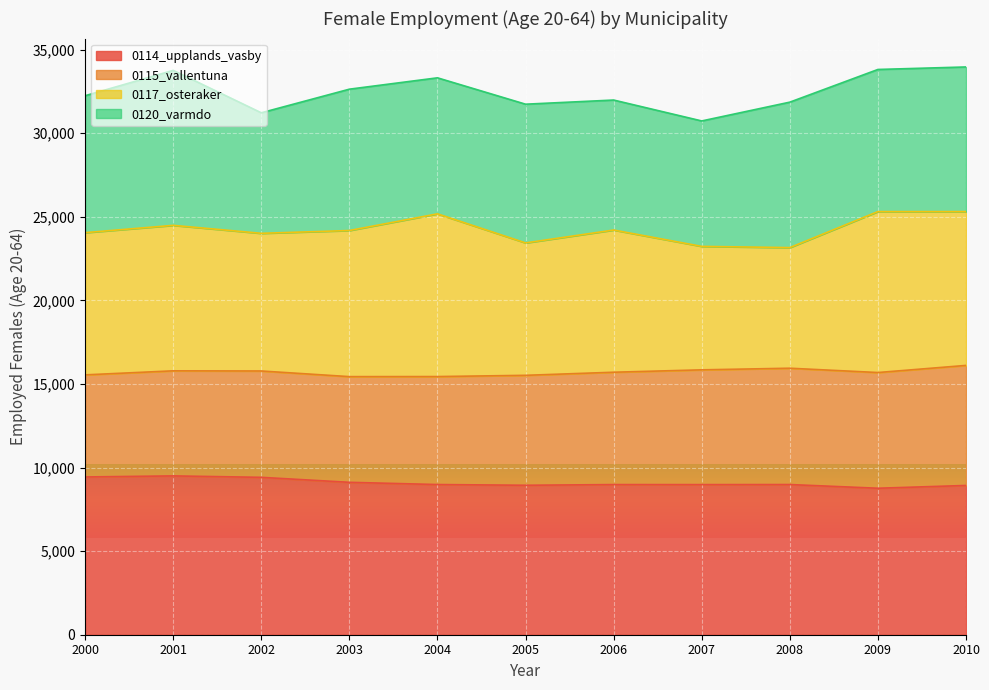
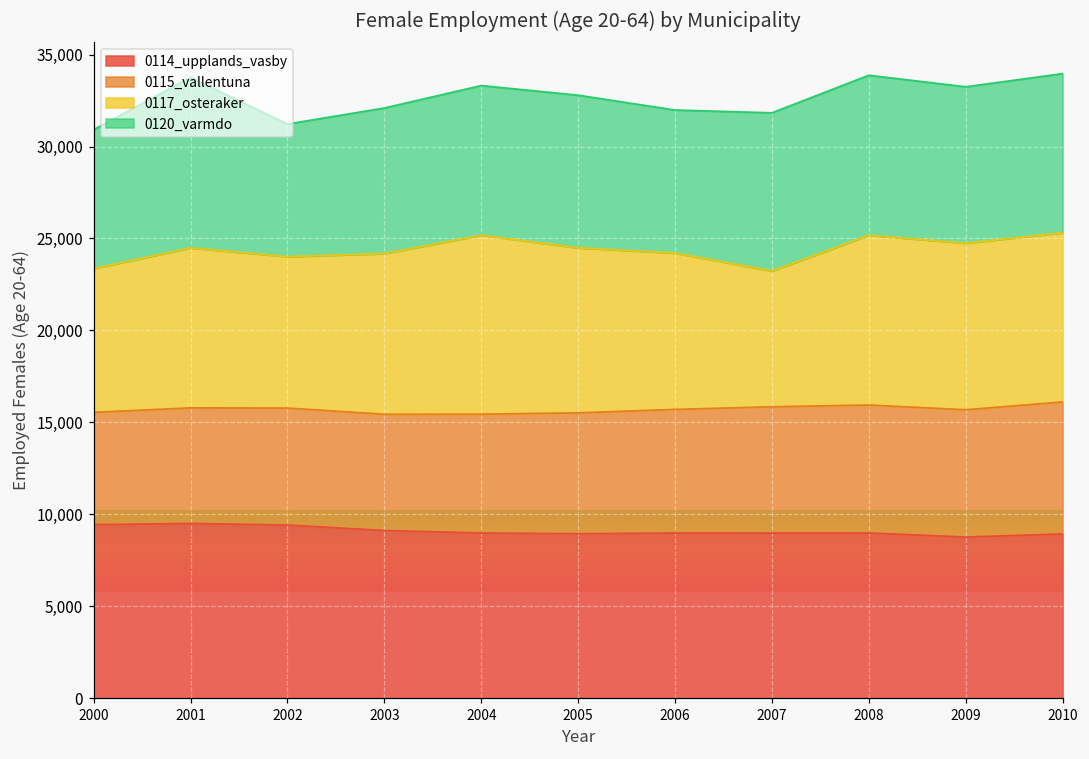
  {
    "0117_osteraker": {
-     "2000": "8,500",
+     "2000": "7,800",
      "2001": "8,700",
      "2002": "8,200",
      "2003": "8,700",
      "2004": "9,700",
-     "2005": "7,900",
+     "2005": "9,000",
      "2006": "8,500",
      "2007": "7,400",
-     "2008": "7,200",
-     "2009": "9,600",
+     "2008": "9,200",
+     "2009": "9,100",
      "2010": "9,200"
    },
    "0120_varmdo": {
-     "2000": "8,200",
-     "2003": "8,500",
+     "2000": "7,600",
+     "2003": "7,900",
      "2004": "8,100",
      "2005": "8,300",
      "2006": "7,800",
-     "2007": "7,500",
+     "2007": "8,600",
      "2008": "8,700",
      "2009": "8,500",
      "2010": "8,700"
    }
  }
